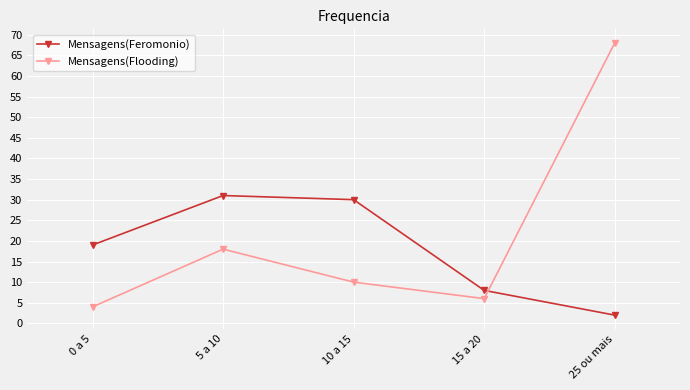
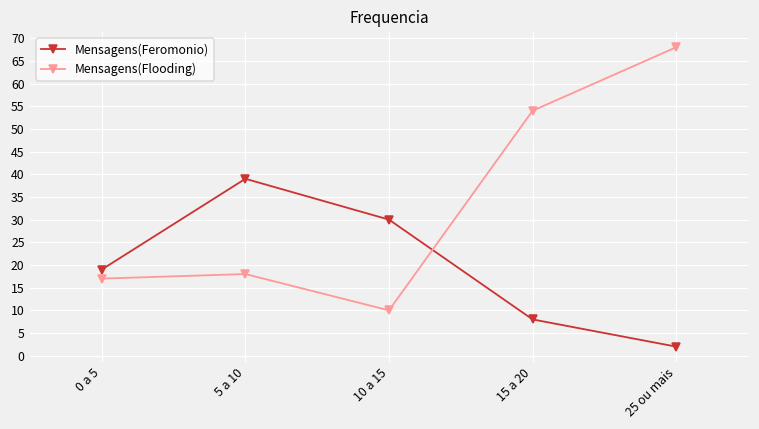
  {
    "Mensagens(Feromonio)": {
      "0 a 5": 19,
-     "5 a 10": 31,
+     "5 a 10": 39,
      "10 a 15": 30,
      "15 a 20": 8,
      "25 ou mais": 2
    },
    "Mensagens(Flooding)": {
-     "0 a 5": 4,
+     "0 a 5": 17,
      "5 a 10": 18,
      "10 a 15": 10,
-     "15 a 20": 6,
+     "15 a 20": 54,
      "25 ou mais": 68
    }
  }
